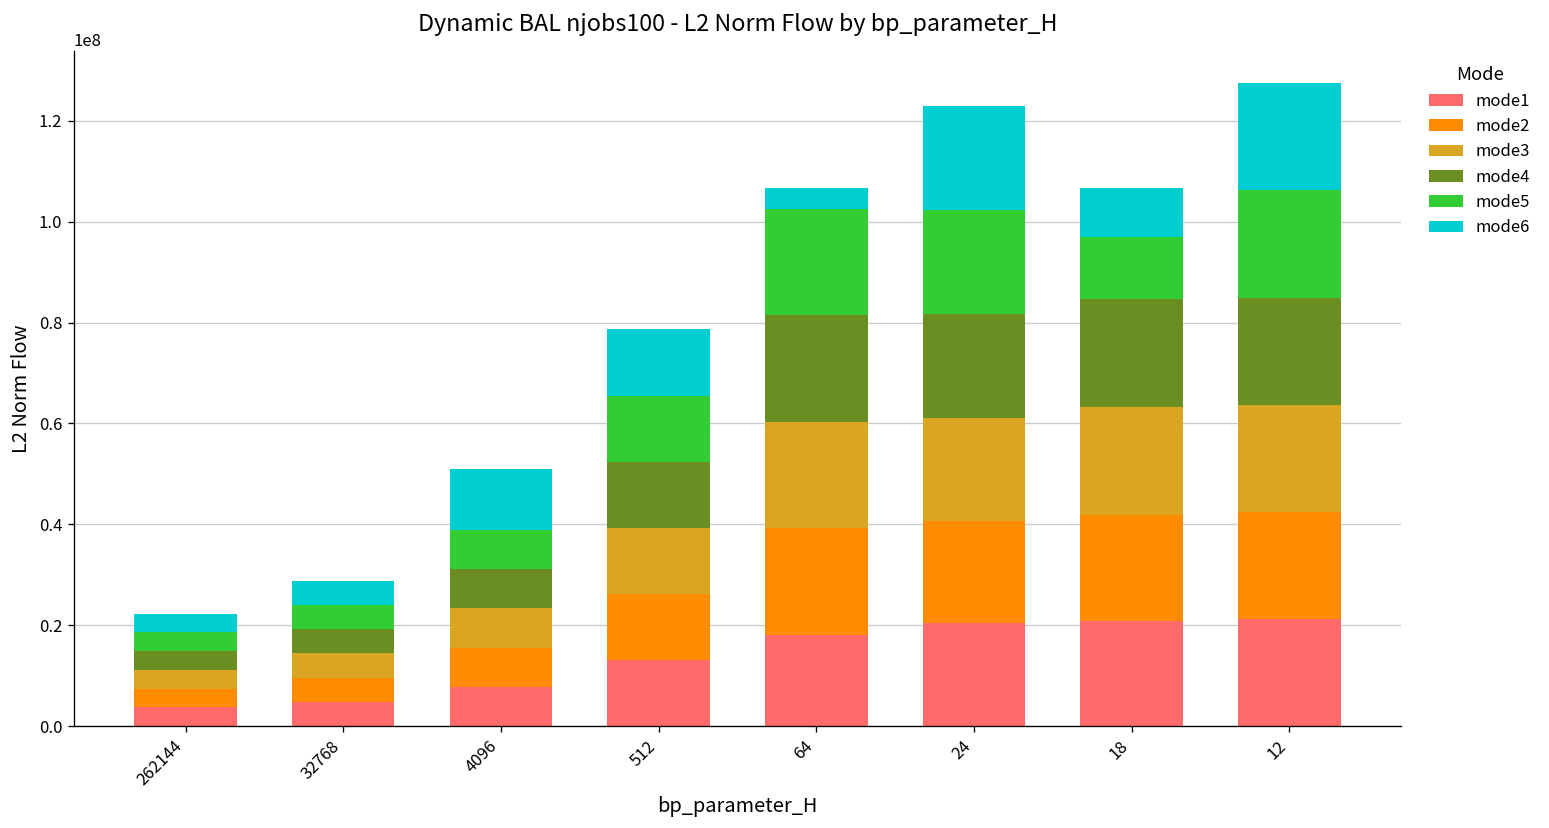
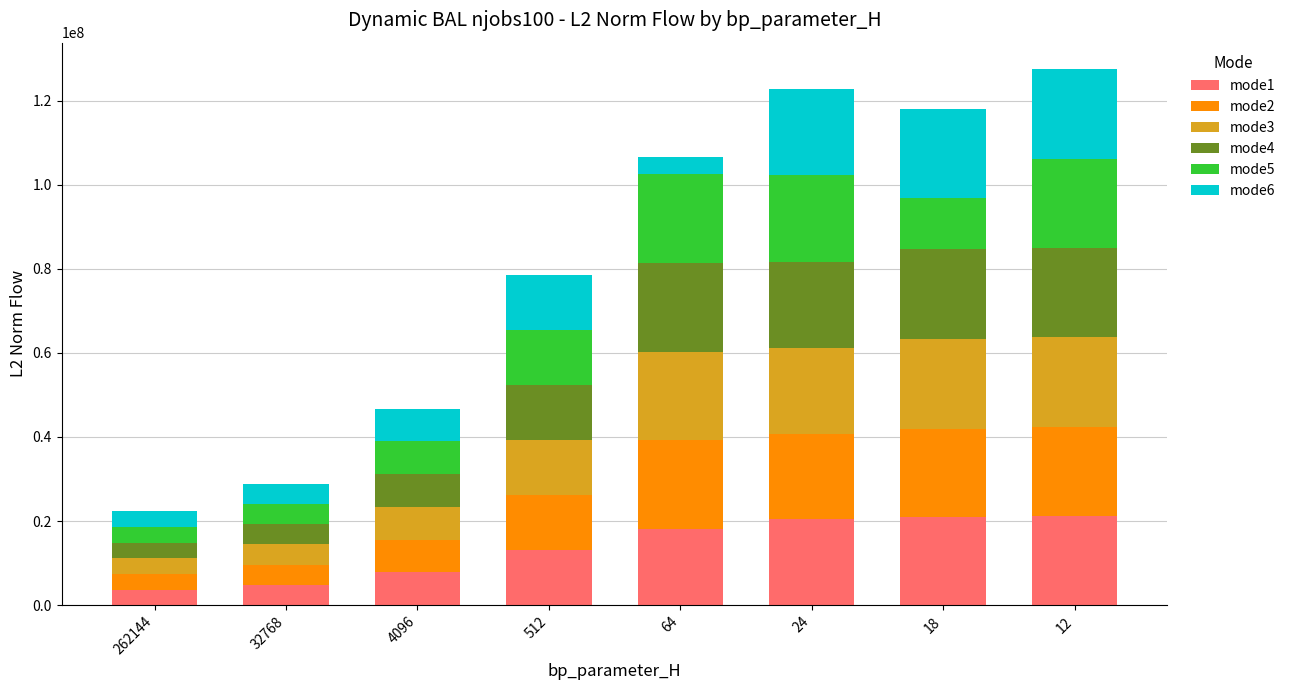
  {
    "mode1": {
      "262144": 4000000,
      "32768": 5000000,
      "4096": 8000000,
      "512": 13000000,
      "64": 18000000,
      "24": 20000000,
      "18": 21000000,
      "12": 21000000
    },
    "mode4": {
      "262144": 4000000,
      "32768": 5000000,
      "4096": 8000000,
      "512": 13000000,
      "64": 21000000,
      "24": 21000000,
      "18": 21000000,
      "12": 21000000
    },
    "mode5": {
      "262144": 4000000,
      "32768": 5000000,
      "4096": 8000000,
      "512": 13000000,
      "64": 21000000,
      "24": 21000000,
      "18": 12000000,
      "12": 21000000
    },
    "mode6": {
      "262144": 4000000,
      "32768": 5000000,
-     "4096": 12000000,
+     "4096": 8000000,
      "512": 13000000,
      "64": 4000000,
      "24": 21000000,
-     "18": 10000000,
+     "18": 21000000,
      "12": 21000000
    }
  }
